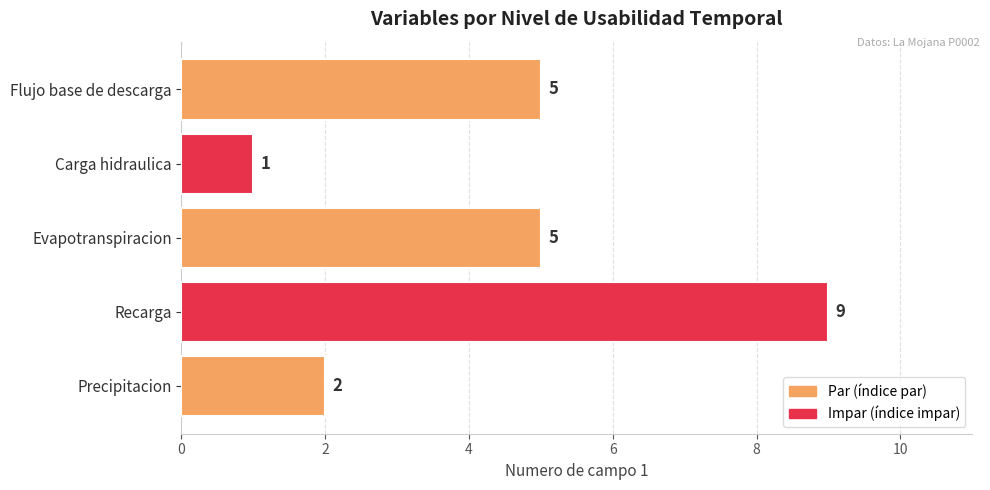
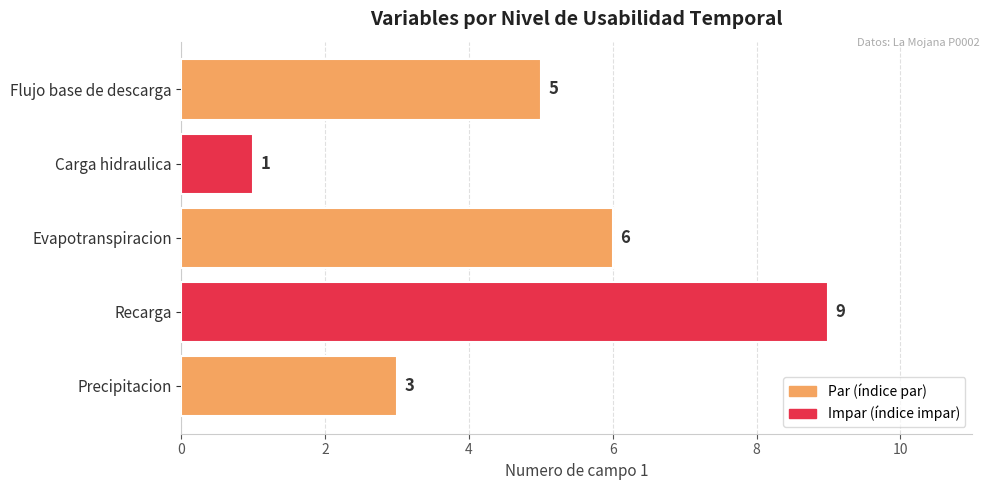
  {
    "Flujo base de descarga": 5,
    "Carga hidraulica": 1,
-   "Evapotranspiracion": 5,
+   "Evapotranspiracion": 6,
    "Recarga": 9,
-   "Precipitacion": 2
+   "Precipitacion": 3
  }
